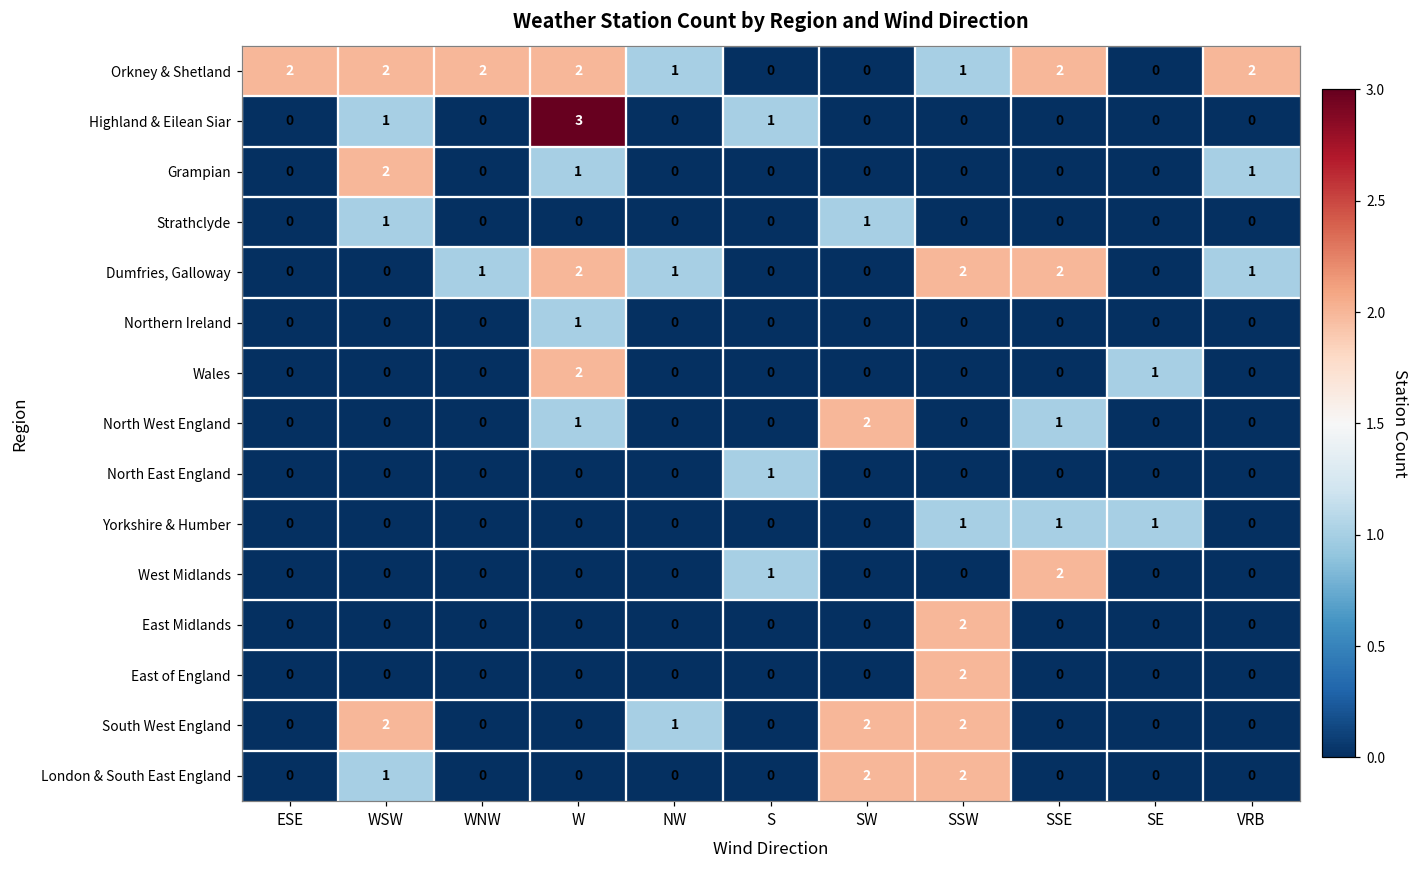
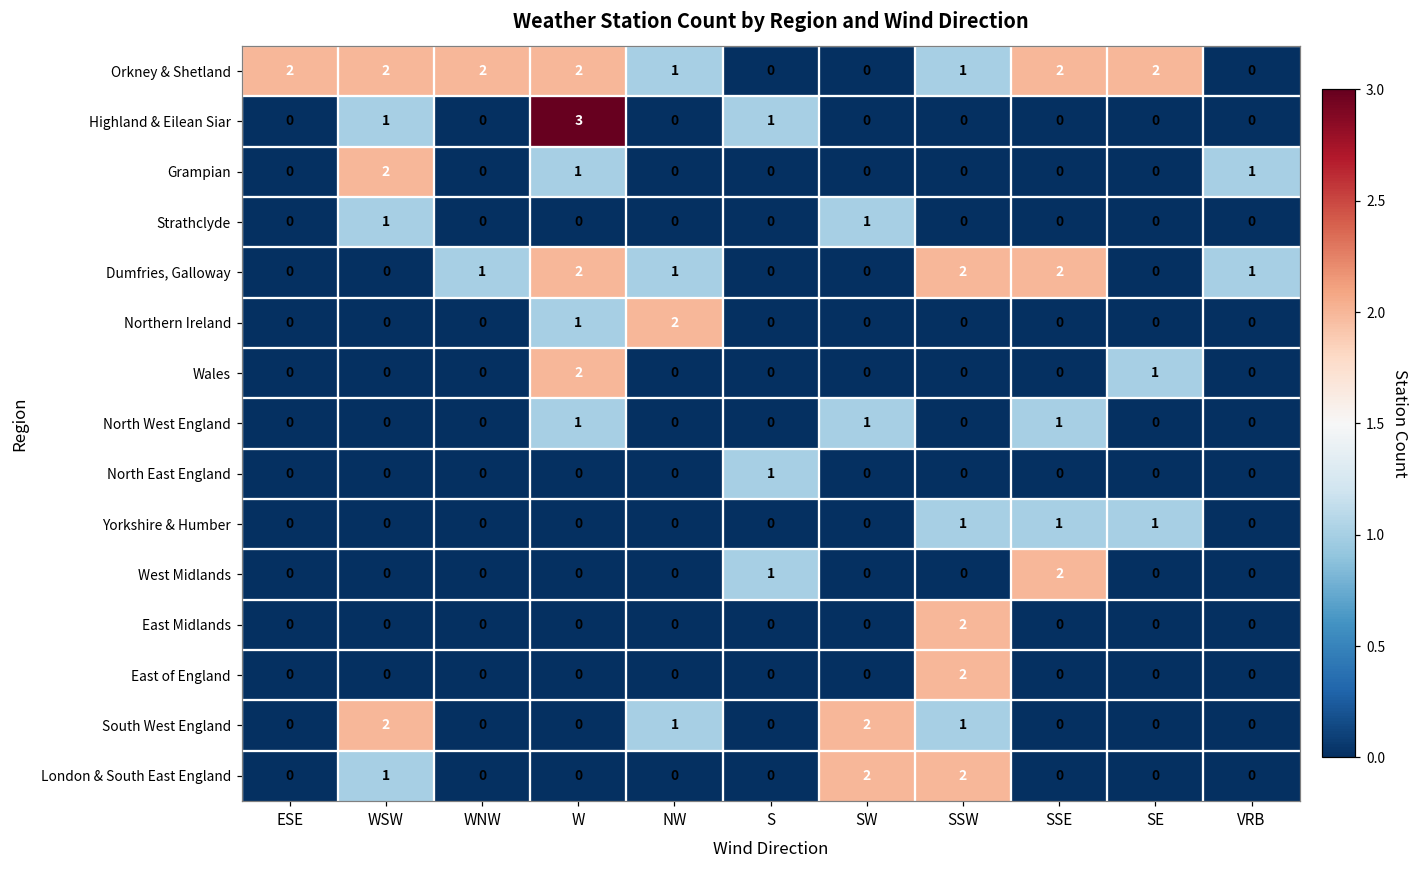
  {
    "Orkney & Shetland": {
      "ESE": 2,
      "WSW": 2,
      "WNW": 2,
      "W": 2,
      "NW": 1,
      "S": 0,
      "SW": 0,
      "SSW": 1,
      "SSE": 2,
-     "SE": 0,
-     "VRB": 2
+     "SE": 2,
+     "VRB": 0
    },
    "Highland & Eilean Siar": {
      "ESE": 0,
      "WSW": 1,
      "WNW": 0,
      "W": 3,
      "NW": 0,
      "S": 1,
      "SW": 0,
      "SSW": 0,
      "SSE": 0,
      "SE": 0,
      "VRB": 0
    },
    "Grampian": {
      "ESE": 0,
      "WSW": 2,
      "WNW": 0,
      "W": 1,
      "NW": 0,
      "S": 0,
      "SW": 0,
      "SSW": 0,
      "SSE": 0,
      "SE": 0,
      "VRB": 1
    },
    "Strathclyde": {
      "ESE": 0,
      "WSW": 1,
      "WNW": 0,
      "W": 0,
      "NW": 0,
      "S": 0,
      "SW": 1,
      "SSW": 0,
      "SSE": 0,
      "SE": 0,
      "VRB": 0
    },
    "Dumfries, Galloway": {
      "ESE": 0,
      "WSW": 0,
      "WNW": 1,
      "W": 2,
      "NW": 1,
      "S": 0,
      "SW": 0,
      "SSW": 2,
      "SSE": 2,
      "SE": 0,
      "VRB": 1
    },
    "Northern Ireland": {
      "ESE": 0,
      "WSW": 0,
      "WNW": 0,
      "W": 1,
-     "NW": 0,
+     "NW": 2,
      "S": 0,
      "SW": 0,
      "SSW": 0,
      "SSE": 0,
      "SE": 0,
      "VRB": 0
    },
    "Wales": {
      "ESE": 0,
      "WSW": 0,
      "WNW": 0,
      "W": 2,
      "NW": 0,
      "S": 0,
      "SW": 0,
      "SSW": 0,
      "SSE": 0,
      "SE": 1,
      "VRB": 0
    },
    "North West England": {
      "ESE": 0,
      "WSW": 0,
      "WNW": 0,
      "W": 1,
      "NW": 0,
      "S": 0,
-     "SW": 2,
+     "SW": 1,
      "SSW": 0,
      "SSE": 1,
      "SE": 0,
      "VRB": 0
    },
    "North East England": {
      "ESE": 0,
      "WSW": 0,
      "WNW": 0,
      "W": 0,
      "NW": 0,
      "S": 1,
      "SW": 0,
      "SSW": 0,
      "SSE": 0,
      "SE": 0,
      "VRB": 0
    },
    "Yorkshire & Humber": {
      "ESE": 0,
      "WSW": 0,
      "WNW": 0,
      "W": 0,
      "NW": 0,
      "S": 0,
      "SW": 0,
      "SSW": 1,
      "SSE": 1,
      "SE": 1,
      "VRB": 0
    },
    "West Midlands": {
      "ESE": 0,
      "WSW": 0,
      "WNW": 0,
      "W": 0,
      "NW": 0,
      "S": 1,
      "SW": 0,
      "SSW": 0,
      "SSE": 2,
      "SE": 0,
      "VRB": 0
    },
    "East Midlands": {
      "ESE": 0,
      "WSW": 0,
      "WNW": 0,
      "W": 0,
      "NW": 0,
      "S": 0,
      "SW": 0,
      "SSW": 2,
      "SSE": 0,
      "SE": 0,
      "VRB": 0
    },
    "East of England": {
      "ESE": 0,
      "WSW": 0,
      "WNW": 0,
      "W": 0,
      "NW": 0,
      "S": 0,
      "SW": 0,
      "SSW": 2,
      "SSE": 0,
      "SE": 0,
      "VRB": 0
    },
    "South West England": {
      "ESE": 0,
      "WSW": 2,
      "WNW": 0,
      "W": 0,
      "NW": 1,
      "S": 0,
      "SW": 2,
-     "SSW": 2,
+     "SSW": 1,
      "SSE": 0,
      "SE": 0,
      "VRB": 0
    },
    "London & South East England": {
      "ESE": 0,
      "WSW": 1,
      "WNW": 0,
      "W": 0,
      "NW": 0,
      "S": 0,
      "SW": 2,
      "SSW": 2,
      "SSE": 0,
      "SE": 0,
      "VRB": 0
    }
  }
